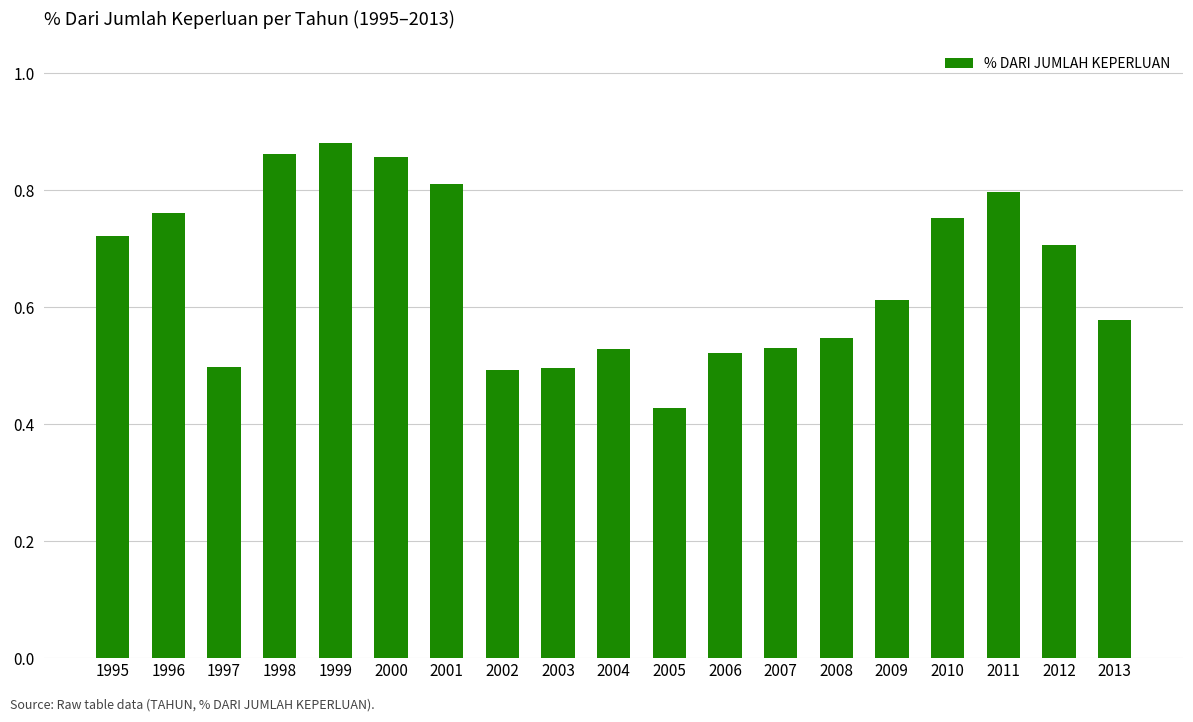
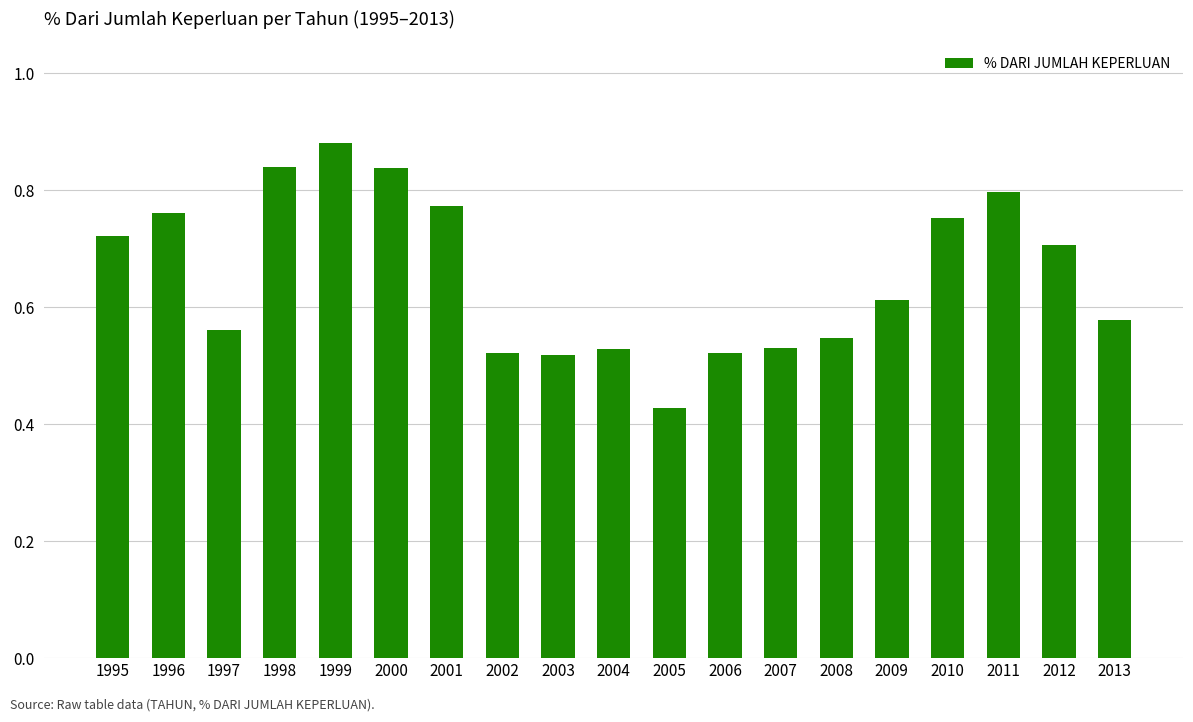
  {
    "1995": 0.72,
    "1996": 0.76,
-   "1997": 0.50,
-   "1998": 0.86,
+   "1997": 0.56,
+   "1998": 0.84,
    "1999": 0.88,
-   "2000": 0.86,
-   "2001": 0.81,
-   "2002": 0.49,
-   "2003": 0.50,
+   "2000": 0.84,
+   "2001": 0.77,
+   "2002": 0.52,
+   "2003": 0.52,
    "2004": 0.53,
    "2005": 0.43,
    "2006": 0.52,
    "2007": 0.53,
    "2008": 0.55,
    "2009": 0.61,
    "2010": 0.75,
    "2011": 0.80,
    "2012": 0.71,
    "2013": 0.58
  }
